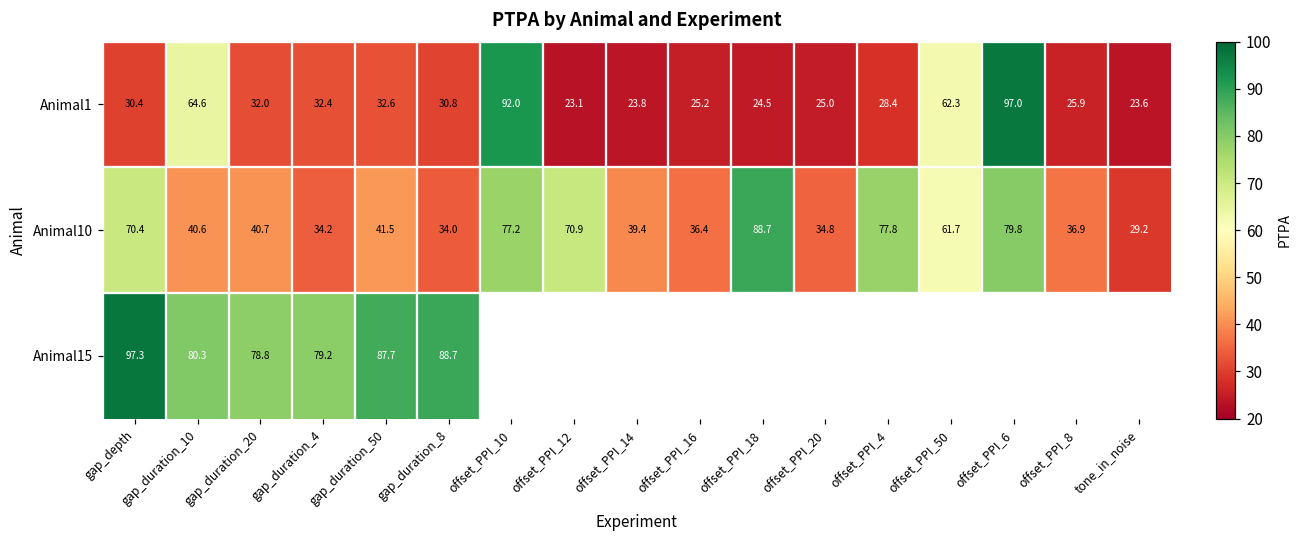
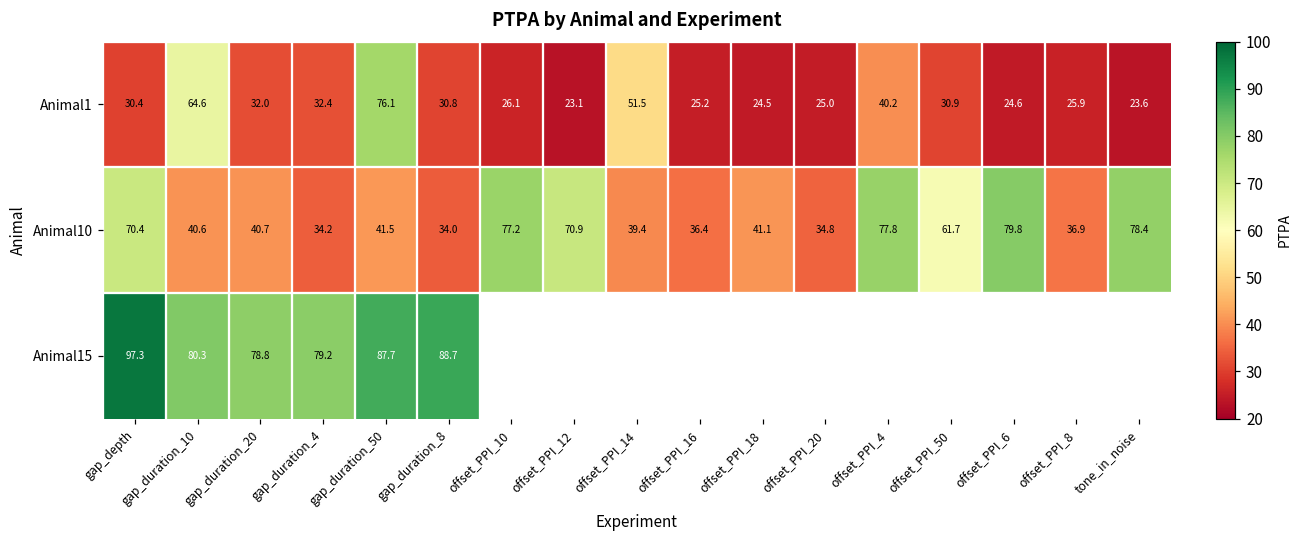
  {
    "Animal1": {
      "gap_depth": 30.4,
      "gap_duration_10": 64.6,
      "gap_duration_20": 32.0,
      "gap_duration_4": 32.4,
-     "gap_duration_50": 32.6,
+     "gap_duration_50": 76.1,
      "gap_duration_8": 30.8,
-     "offset_PPI_10": 92.0,
+     "offset_PPI_10": 26.1,
      "offset_PPI_12": 23.1,
-     "offset_PPI_14": 23.8,
+     "offset_PPI_14": 51.5,
      "offset_PPI_16": 25.2,
      "offset_PPI_18": 24.5,
      "offset_PPI_20": 25.0,
-     "offset_PPI_4": 28.4,
-     "offset_PPI_50": 62.3,
-     "offset_PPI_6": 97.0,
+     "offset_PPI_4": 40.2,
+     "offset_PPI_50": 30.9,
+     "offset_PPI_6": 24.6,
      "offset_PPI_8": 25.9,
      "tone_in_noise": 23.6
    },
    "Animal10": {
      "gap_depth": 70.4,
      "gap_duration_10": 40.6,
      "gap_duration_20": 40.7,
      "gap_duration_4": 34.2,
      "gap_duration_50": 41.5,
      "gap_duration_8": 34.0,
      "offset_PPI_10": 77.2,
      "offset_PPI_12": 70.9,
      "offset_PPI_14": 39.4,
      "offset_PPI_16": 36.4,
-     "offset_PPI_18": 88.7,
+     "offset_PPI_18": 41.1,
      "offset_PPI_20": 34.8,
      "offset_PPI_4": 77.8,
      "offset_PPI_50": 61.7,
      "offset_PPI_6": 79.8,
      "offset_PPI_8": 36.9,
-     "tone_in_noise": 29.2
+     "tone_in_noise": 78.4
    },
    "Animal15": {
      "gap_depth": 97.3,
      "gap_duration_10": 80.3,
      "gap_duration_20": 78.8,
      "gap_duration_4": 79.2,
      "gap_duration_50": 87.7,
      "gap_duration_8": 88.7
    }
  }
